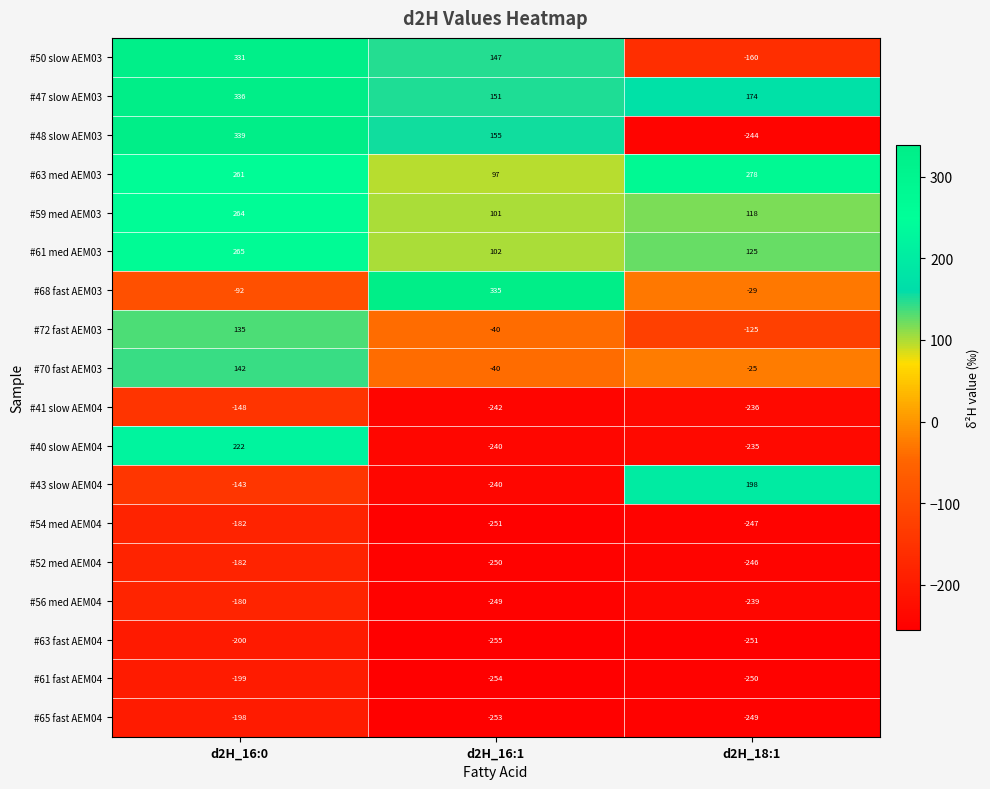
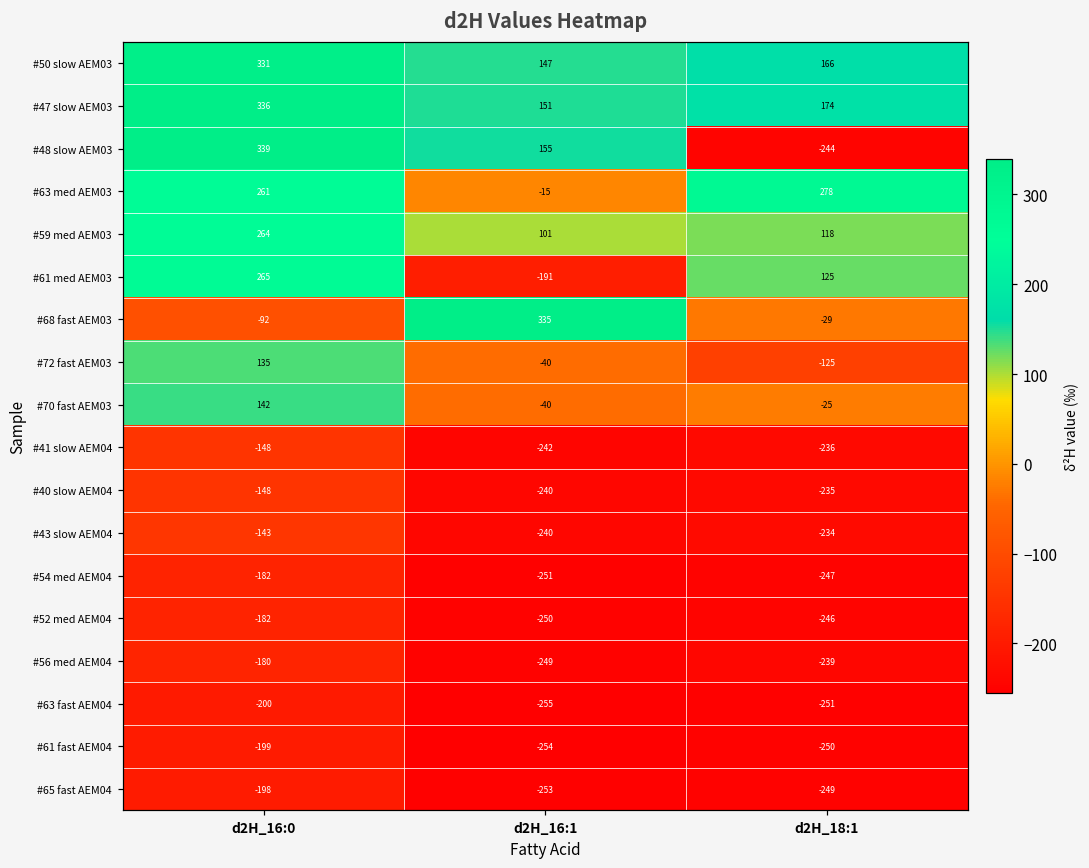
  {
    "#50 slow AEM03": {
      "d2H_16:0": 331,
      "d2H_16:1": 147,
-     "d2H_18:1": -160
+     "d2H_18:1": 166
    },
    "#47 slow AEM03": {
      "d2H_16:0": 336,
      "d2H_16:1": 151,
      "d2H_18:1": 174
    },
    "#48 slow AEM03": {
      "d2H_16:0": 339,
      "d2H_16:1": 155,
      "d2H_18:1": -244
    },
    "#63 med AEM03": {
      "d2H_16:0": 261,
-     "d2H_16:1": 97,
+     "d2H_16:1": -15,
      "d2H_18:1": 278
    },
    "#59 med AEM03": {
      "d2H_16:0": 264,
      "d2H_16:1": 101,
      "d2H_18:1": 118
    },
    "#61 med AEM03": {
      "d2H_16:0": 265,
-     "d2H_16:1": 102,
+     "d2H_16:1": -191,
      "d2H_18:1": 125
    },
    "#68 fast AEM03": {
      "d2H_16:0": -92,
      "d2H_16:1": 335,
      "d2H_18:1": -29
    },
    "#72 fast AEM03": {
      "d2H_16:0": 135,
      "d2H_16:1": -40,
      "d2H_18:1": -125
    },
    "#70 fast AEM03": {
      "d2H_16:0": 142,
      "d2H_16:1": -40,
      "d2H_18:1": -25
    },
    "#41 slow AEM04": {
      "d2H_16:0": -148,
      "d2H_16:1": -242,
      "d2H_18:1": -236
    },
    "#40 slow AEM04": {
-     "d2H_16:0": 222,
+     "d2H_16:0": -148,
      "d2H_16:1": -240,
      "d2H_18:1": -235
    },
    "#43 slow AEM04": {
      "d2H_16:0": -143,
      "d2H_16:1": -240,
-     "d2H_18:1": 198
+     "d2H_18:1": -234
    },
    "#54 med AEM04": {
      "d2H_16:0": -182,
      "d2H_16:1": -251,
      "d2H_18:1": -247
    },
    "#52 med AEM04": {
      "d2H_16:0": -182,
      "d2H_16:1": -250,
      "d2H_18:1": -246
    },
    "#56 med AEM04": {
      "d2H_16:0": -180,
      "d2H_16:1": -249,
      "d2H_18:1": -239
    },
    "#63 fast AEM04": {
      "d2H_16:0": -200,
      "d2H_16:1": -255,
      "d2H_18:1": -251
    },
    "#61 fast AEM04": {
      "d2H_16:0": -199,
      "d2H_16:1": -254,
      "d2H_18:1": -250
    },
    "#65 fast AEM04": {
      "d2H_16:0": -198,
      "d2H_16:1": -253,
      "d2H_18:1": -249
    }
  }
